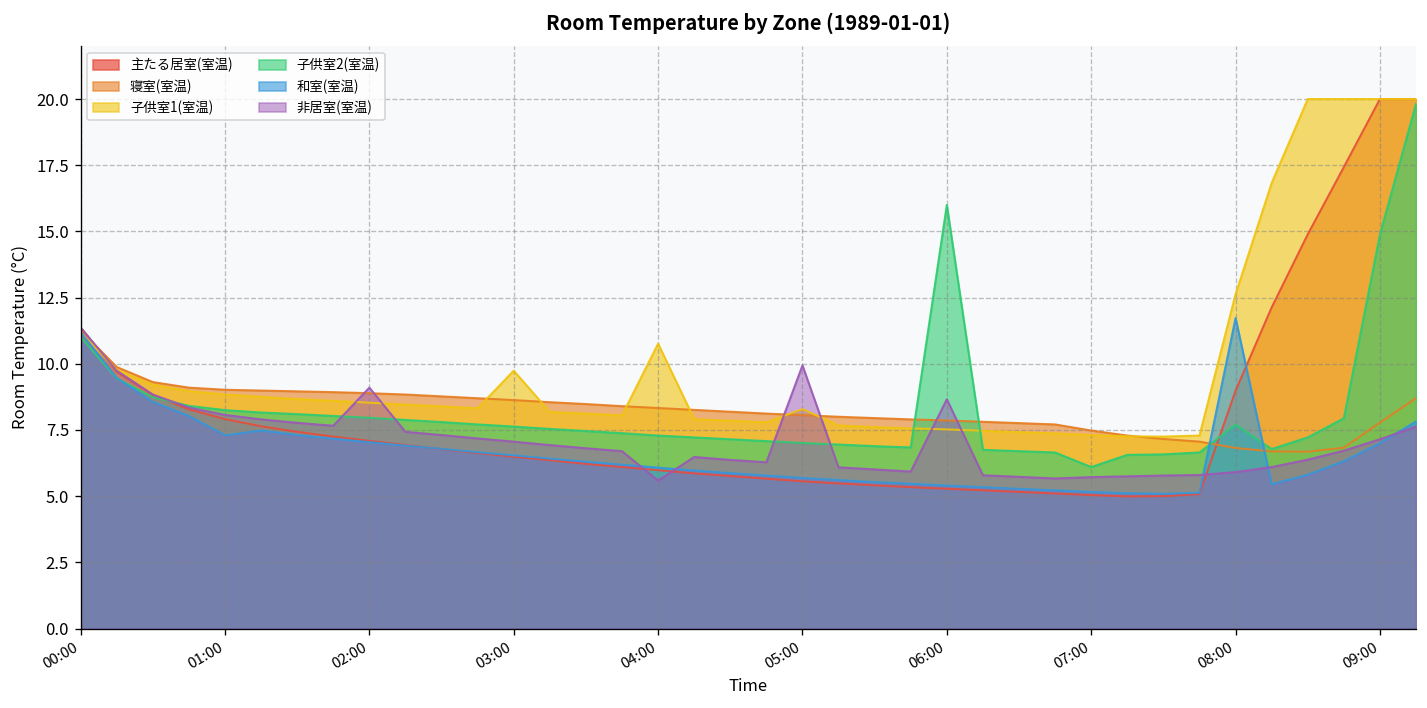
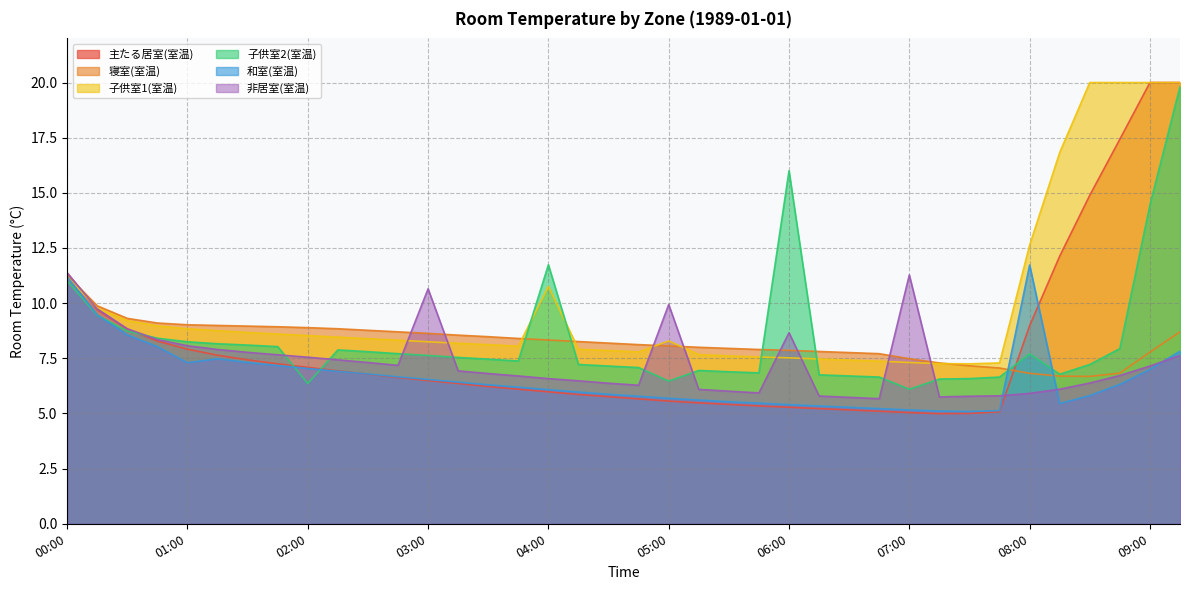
  {
    "子供室1(室温)": {
      "01:00": 8.8,
      "02:00": 8.5,
-     "03:00": 9.7,
+     "03:00": 8.3,
      "04:00": 10.8,
      "05:00": 8.3,
      "06:00": 7.5,
      "07:00": 7.3,
      "08:00": 12.6
    },
    "子供室2(室温)": {
      "00:00": 11.0,
      "01:00": 8.3,
-     "02:00": 8.0,
+     "02:00": 6.4,
      "03:00": 7.6,
-     "04:00": 7.3,
-     "05:00": 7.0,
+     "04:00": 11.7,
+     "05:00": 6.5,
      "06:00": 16.0,
      "07:00": 6.1,
      "08:00": 7.7,
-     "09:00": 14.9
+     "09:00": 14.5
    },
    "和室(室温)": {
      "01:00": 7.3,
      "05:00": 5.7,
      "06:00": 5.4,
      "07:00": 5.2,
      "08:00": 11.7,
      "09:00": 7.0
    },
    "非居室(室温)": {
      "01:00": 8.1,
-     "02:00": 9.1,
-     "03:00": 7.1,
-     "04:00": 5.6,
+     "02:00": 7.6,
+     "03:00": 10.7,
+     "04:00": 6.6,
      "05:00": 9.9,
      "06:00": 8.7,
-     "07:00": 5.7,
+     "07:00": 11.3,
      "08:00": 5.9,
      "09:00": 7.2
    }
  }
